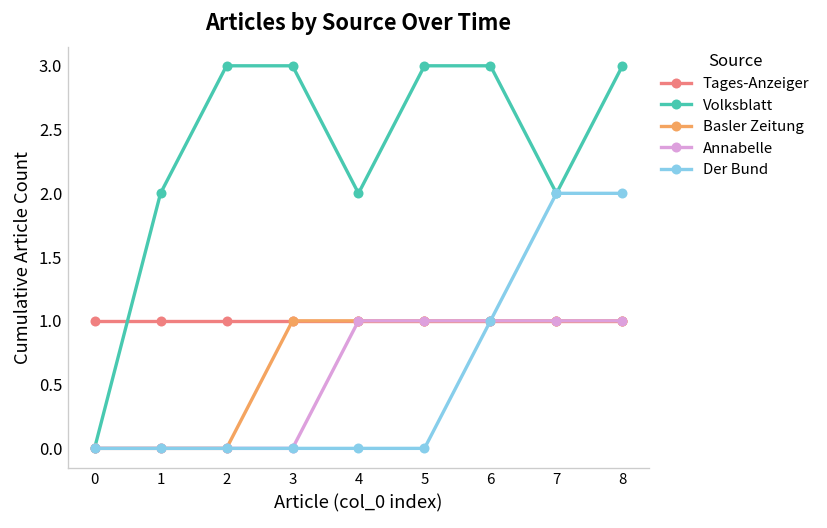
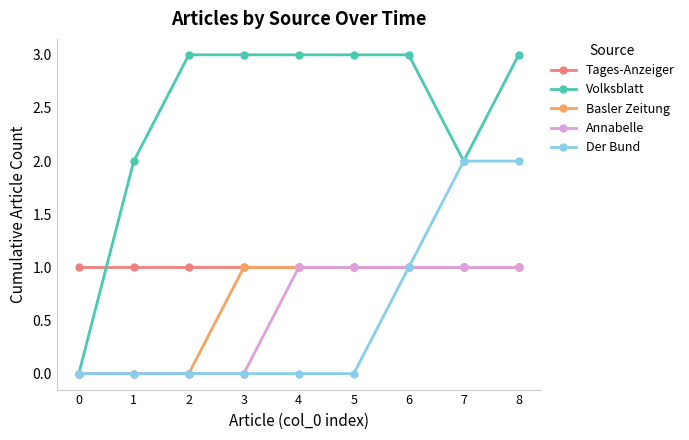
  {
    "Volksblatt": {
      "1": 2,
      "2": 3,
      "3": 3,
-     "4": 2,
+     "4": 3,
      "5": 3,
      "6": 3,
      "8": 3
    },
    "Der Bund": {
      "4": 0,
      "5": 0,
      "8": 2
    }
  }
